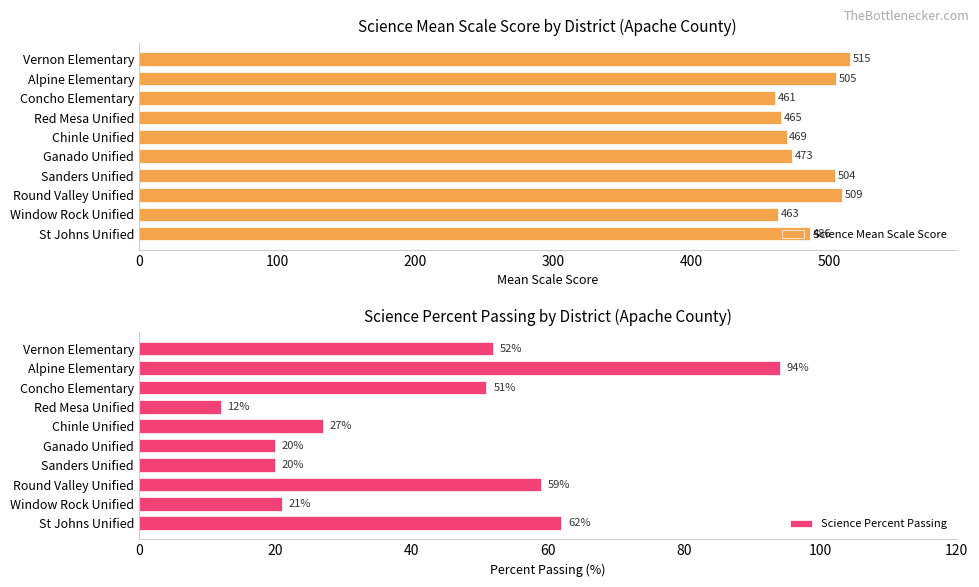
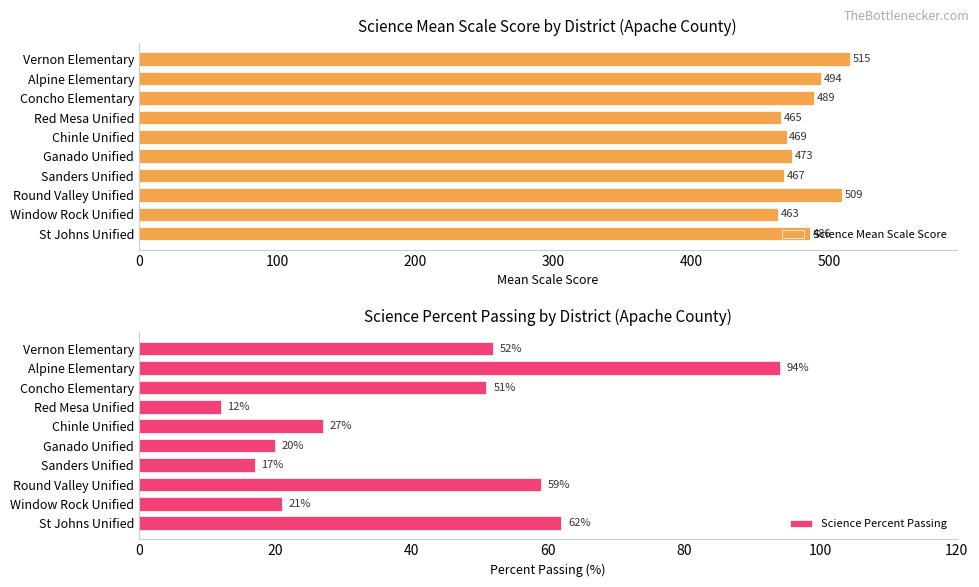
  {
    "Science Mean Scale Score by District (Apache County)": {
      "Vernon Elementary": "515",
-     "Alpine Elementary": "505",
-     "Concho Elementary": "461",
+     "Alpine Elementary": "494",
+     "Concho Elementary": "489",
      "Red Mesa Unified": "465",
      "Chinle Unified": "469",
      "Ganado Unified": "473",
-     "Sanders Unified": "504",
+     "Sanders Unified": "467",
      "Round Valley Unified": "509",
      "Window Rock Unified": "463",
      "St Johns Unified": "486"
    },
    "Science Percent Passing by District (Apache County)": {
      "Vernon Elementary": "52%",
      "Alpine Elementary": "94%",
      "Concho Elementary": "51%",
      "Red Mesa Unified": "12%",
      "Chinle Unified": "27%",
      "Ganado Unified": "20%",
-     "Sanders Unified": "20%",
+     "Sanders Unified": "17%",
      "Round Valley Unified": "59%",
      "Window Rock Unified": "21%",
      "St Johns Unified": "62%"
    }
  }
